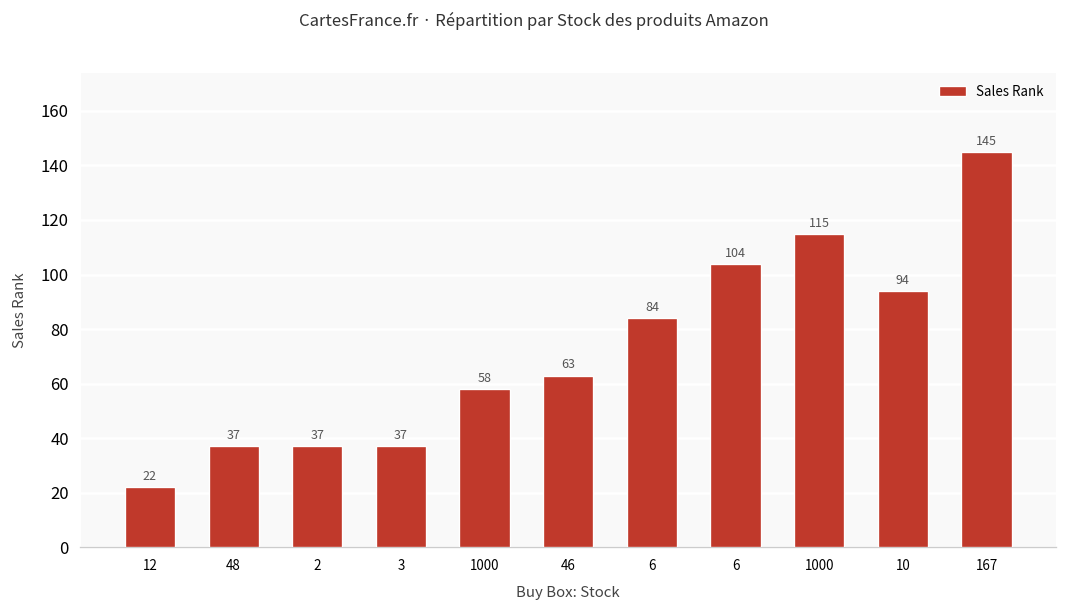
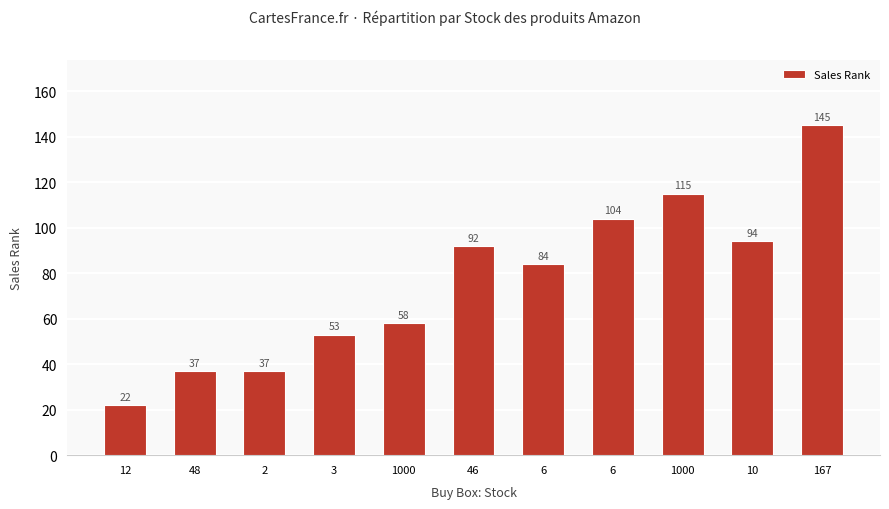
  {
    "12": 22,
    "48": 37,
    "2": 37,
-   "3": 37,
-   "46": 63,
+   "3": 53,
+   "46": 92,
    "10": 94,
    "167": 145
  }
